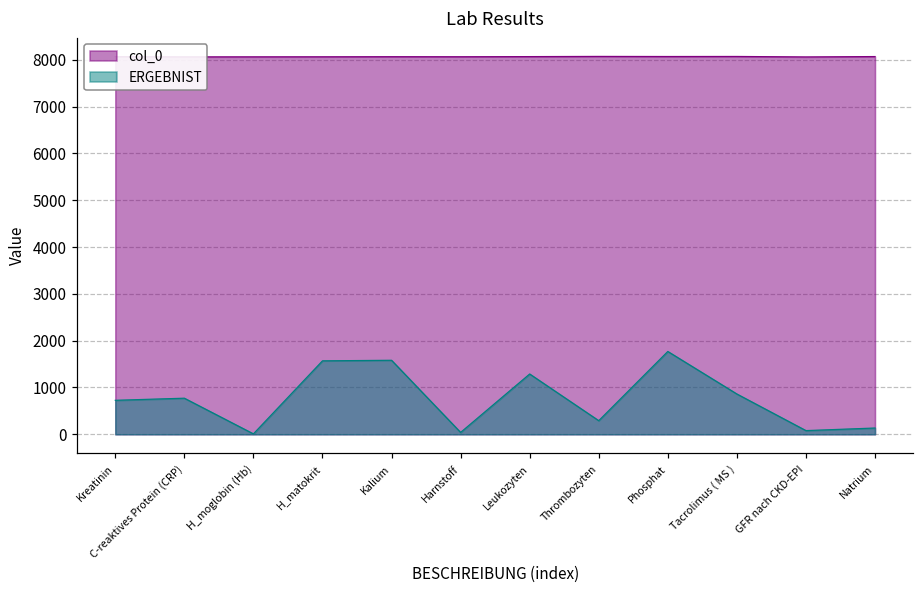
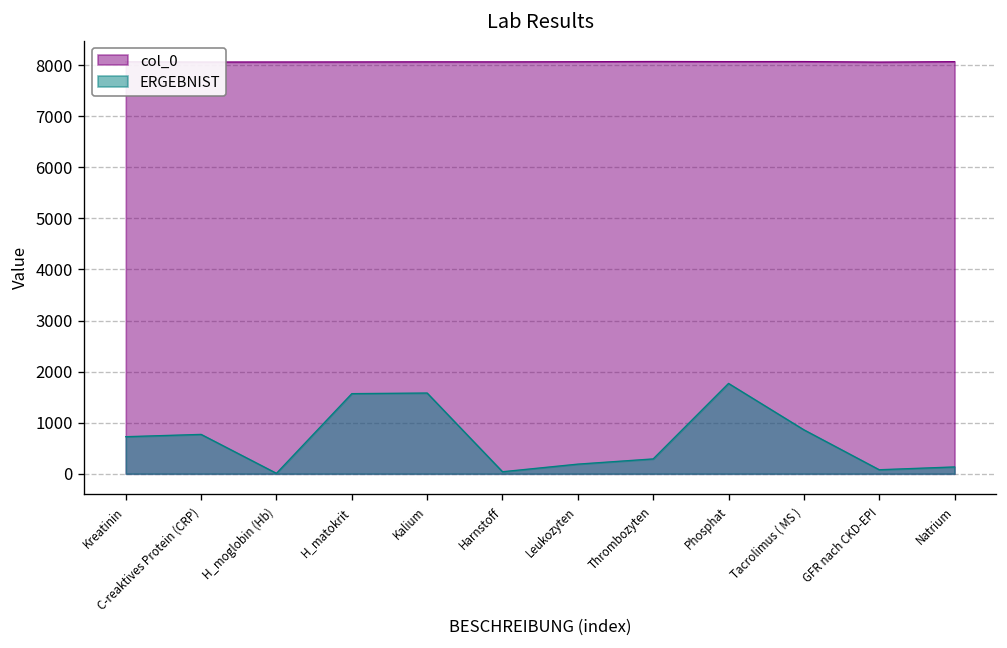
  {
    "col_0": {
      "H_moglobin (Hb)": 8100,
      "H_matokrit": 8100,
      "Kalium": 8100,
      "Harnstoff": 8100,
      "Leukozyten": 8100,
      "Thrombozyten": 8100,
      "Phosphat": 8100,
      "Tacrolimus ( MS )": 8100,
      "GFR nach CKD-EPI": 8100,
      "Natrium": 8100
    },
    "ERGEBNIST": {
      "Kreatinin": 700,
      "C-reaktives Protein (CRP)": 800,
      "H_moglobin (Hb)": 0,
      "H_matokrit": 1600,
      "Kalium": 1600,
      "Harnstoff": 0,
-     "Leukozyten": 1300,
+     "Leukozyten": 200,
      "Thrombozyten": 300,
      "Phosphat": 1800,
      "Tacrolimus ( MS )": 900,
      "GFR nach CKD-EPI": 100,
      "Natrium": 100
    }
  }
